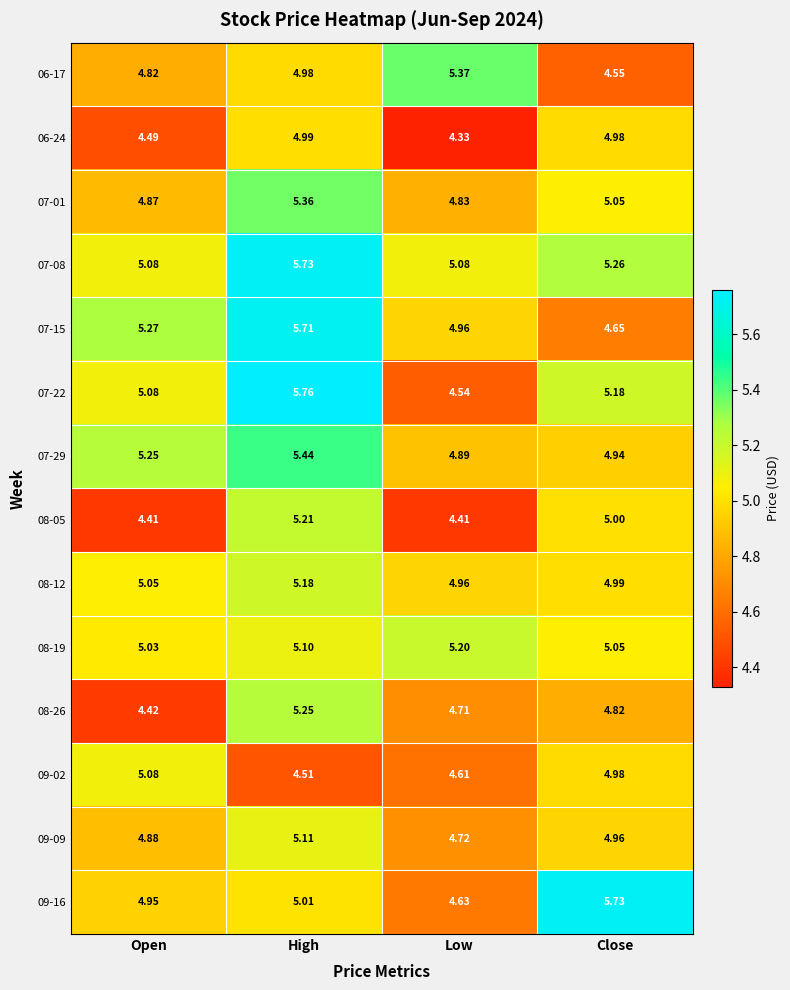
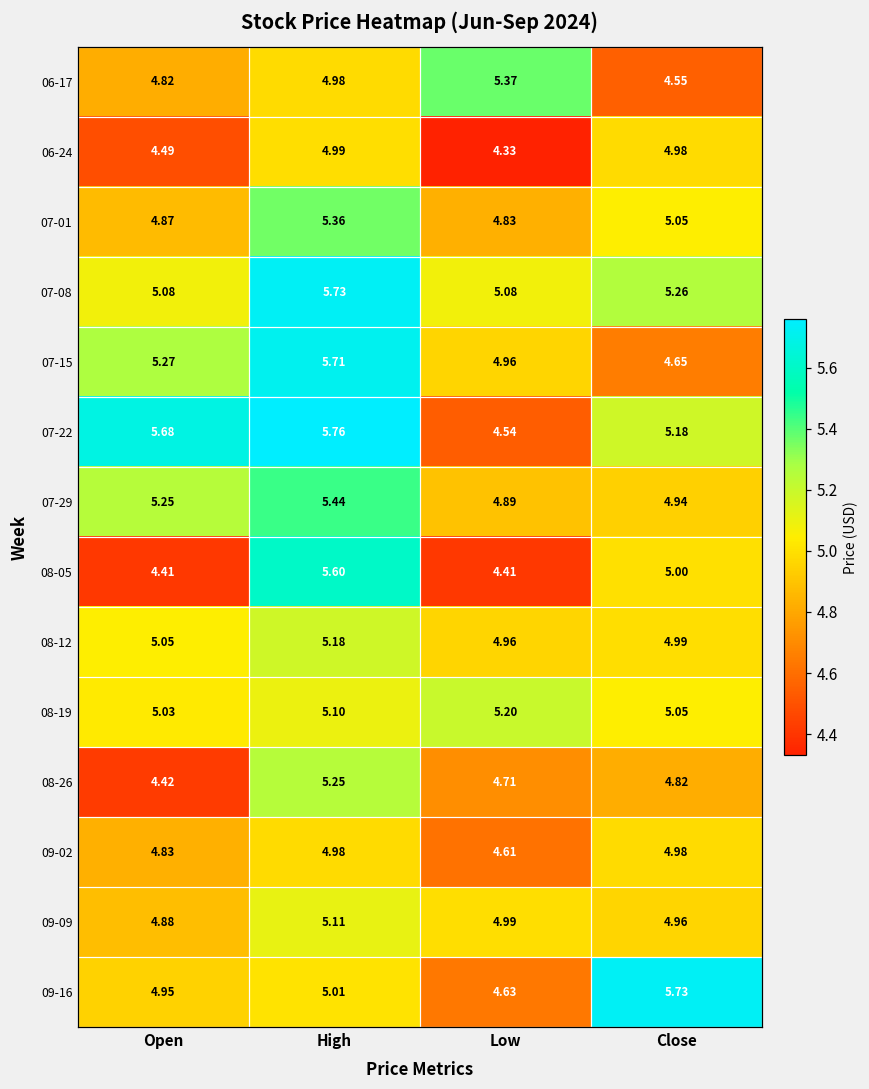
  {
    "06-17": {
      "Open": 4.82,
      "High": 4.98,
      "Low": 5.37,
      "Close": 4.55
    },
    "06-24": {
      "Open": 4.49,
      "High": 4.99,
      "Low": 4.33,
      "Close": 4.98
    },
    "07-01": {
      "Open": 4.87,
      "High": 5.36,
      "Low": 4.83,
      "Close": 5.05
    },
    "07-08": {
      "Open": 5.08,
      "High": 5.73,
      "Low": 5.08,
      "Close": 5.26
    },
    "07-15": {
      "Open": 5.27,
      "High": 5.71,
      "Low": 4.96,
      "Close": 4.65
    },
    "07-22": {
-     "Open": 5.08,
+     "Open": 5.68,
      "High": 5.76,
      "Low": 4.54,
      "Close": 5.18
    },
    "07-29": {
      "Open": 5.25,
      "High": 5.44,
      "Low": 4.89,
      "Close": 4.94
    },
    "08-05": {
      "Open": 4.41,
-     "High": 5.21,
+     "High": 5.60,
      "Low": 4.41,
      "Close": 5.00
    },
    "08-12": {
      "Open": 5.05,
      "High": 5.18,
      "Low": 4.96,
      "Close": 4.99
    },
    "08-19": {
      "Open": 5.03,
      "High": 5.10,
      "Low": 5.20,
      "Close": 5.05
    },
    "08-26": {
      "Open": 4.42,
      "High": 5.25,
      "Low": 4.71,
      "Close": 4.82
    },
    "09-02": {
-     "Open": 5.08,
-     "High": 4.51,
+     "Open": 4.83,
+     "High": 4.98,
      "Low": 4.61,
      "Close": 4.98
    },
    "09-09": {
      "Open": 4.88,
      "High": 5.11,
-     "Low": 4.72,
+     "Low": 4.99,
      "Close": 4.96
    },
    "09-16": {
      "Open": 4.95,
      "High": 5.01,
      "Low": 4.63,
      "Close": 5.73
    }
  }
